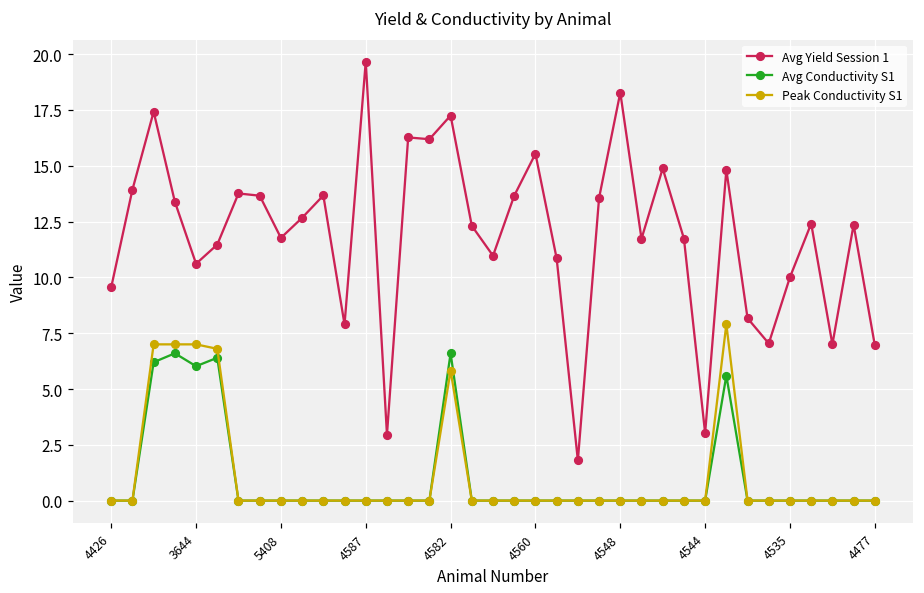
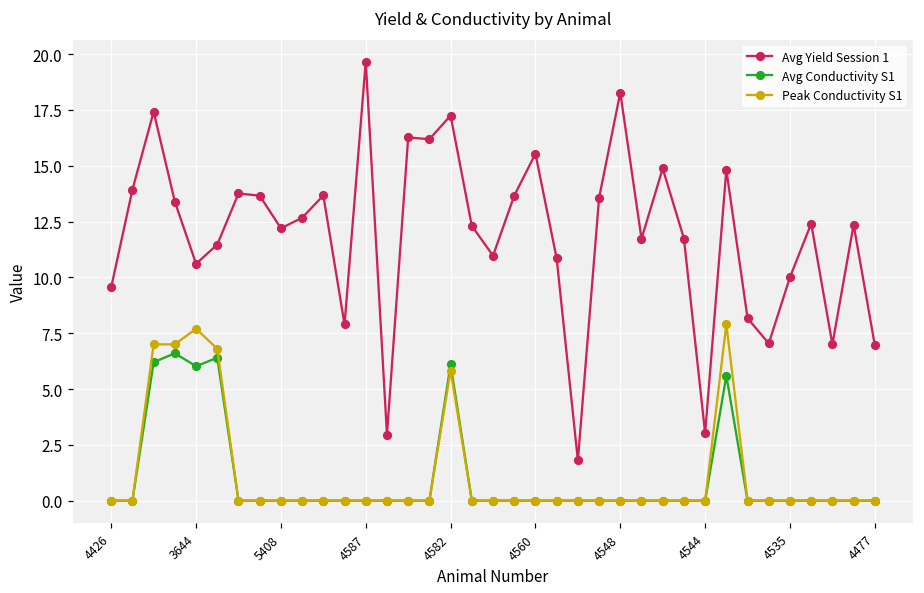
  {
    "Avg Yield Session 1": {
      "4426": 9.6,
      "3644": 10.6,
-     "5408": 11.8,
+     "5408": 12.2,
      "4587": 19.7,
      "4582": 17.3,
      "4560": 15.5,
      "4548": 18.3,
      "4544": 3.0,
      "4535": 10.0,
      "4477": 7.0
    },
    "Avg Conductivity S1": {
      "3644": 6.0,
-     "4582": 6.6
+     "4582": 6.1
    },
    "Peak Conductivity S1": {
-     "3644": 7.0,
+     "3644": 7.7,
      "4582": 5.8
    }
  }
